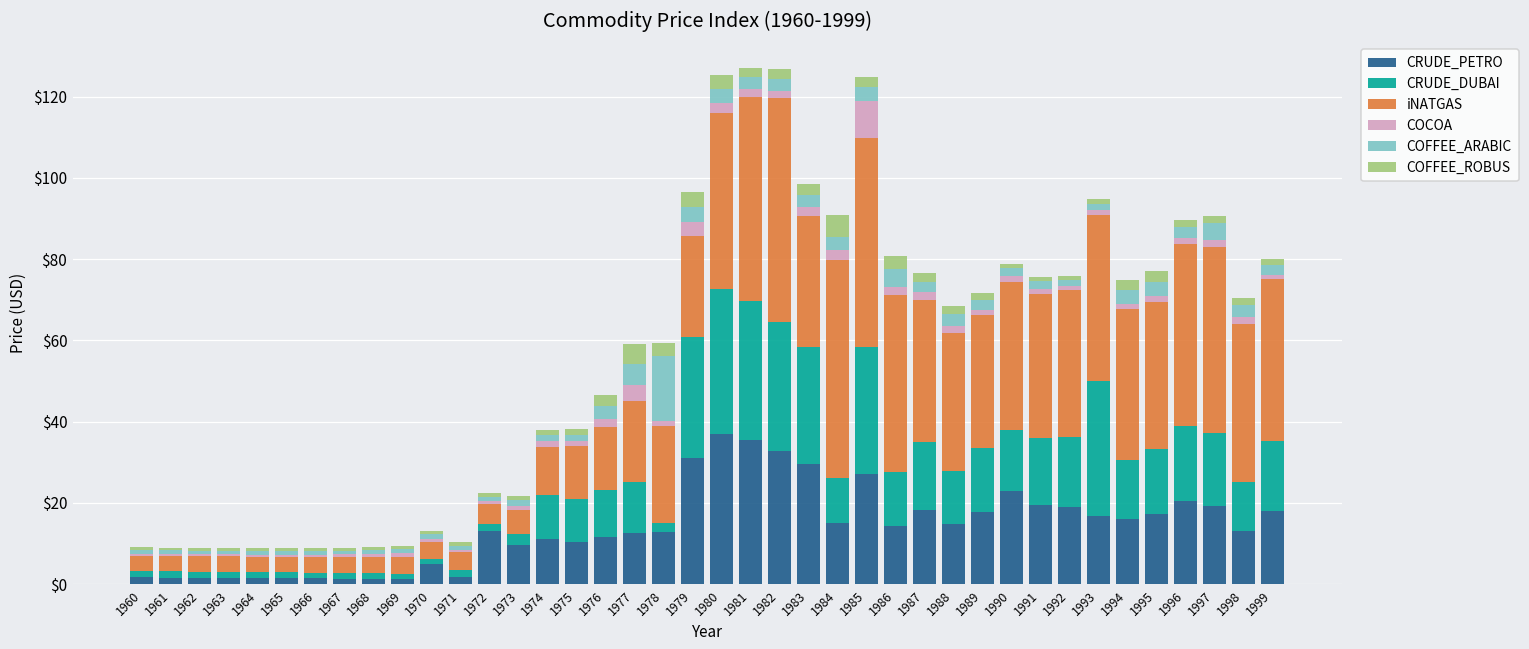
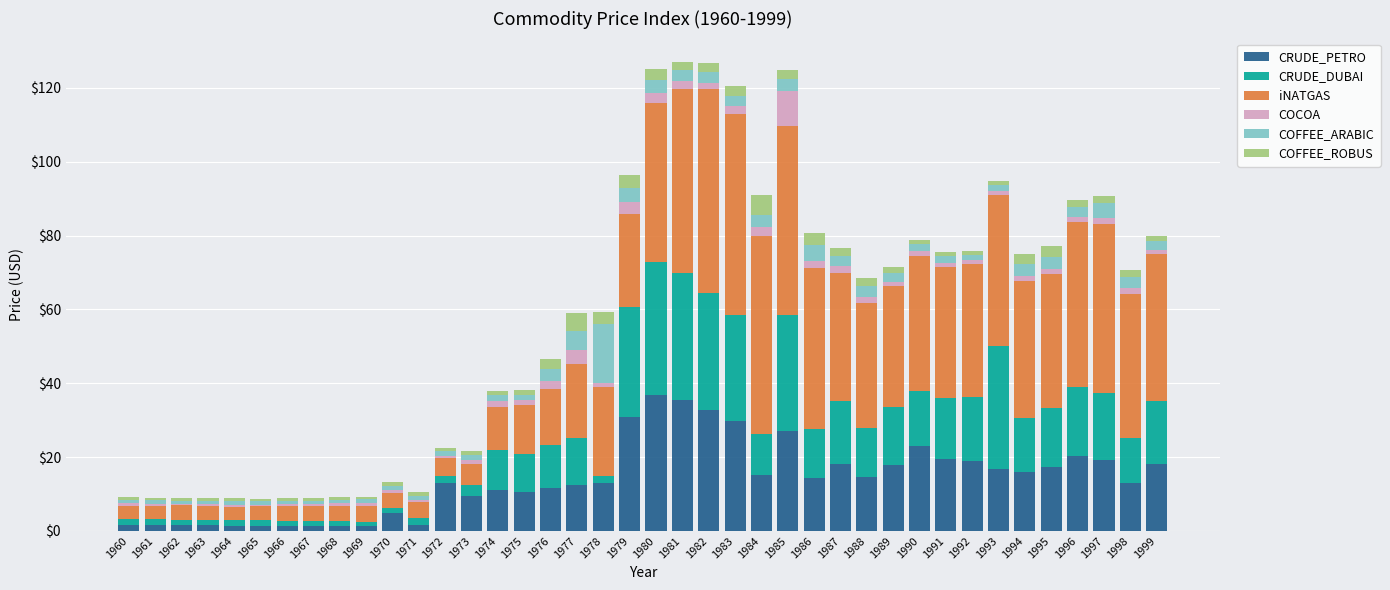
  {
    "iNATGAS": {
      "1960": "$4",
      "1961": "$4",
      "1962": "$4",
      "1963": "$4",
      "1964": "$4",
      "1965": "$4",
      "1966": "$4",
      "1967": "$4",
      "1968": "$4",
      "1969": "$4",
      "1970": "$4",
      "1971": "$5",
      "1972": "$5",
      "1973": "$6",
      "1974": "$12",
      "1975": "$13",
      "1976": "$15",
      "1977": "$20",
      "1978": "$24",
      "1979": "$25",
      "1980": "$43",
      "1981": "$50",
      "1982": "$55",
-     "1983": "$32",
+     "1983": "$54",
      "1984": "$54",
      "1985": "$51",
      "1986": "$44",
      "1987": "$35",
      "1988": "$34",
      "1989": "$33",
      "1990": "$36",
      "1991": "$36",
      "1992": "$36",
      "1993": "$41",
      "1994": "$37",
      "1995": "$36",
      "1996": "$45",
      "1997": "$46",
      "1998": "$39",
      "1999": "$40"
    }
  }
